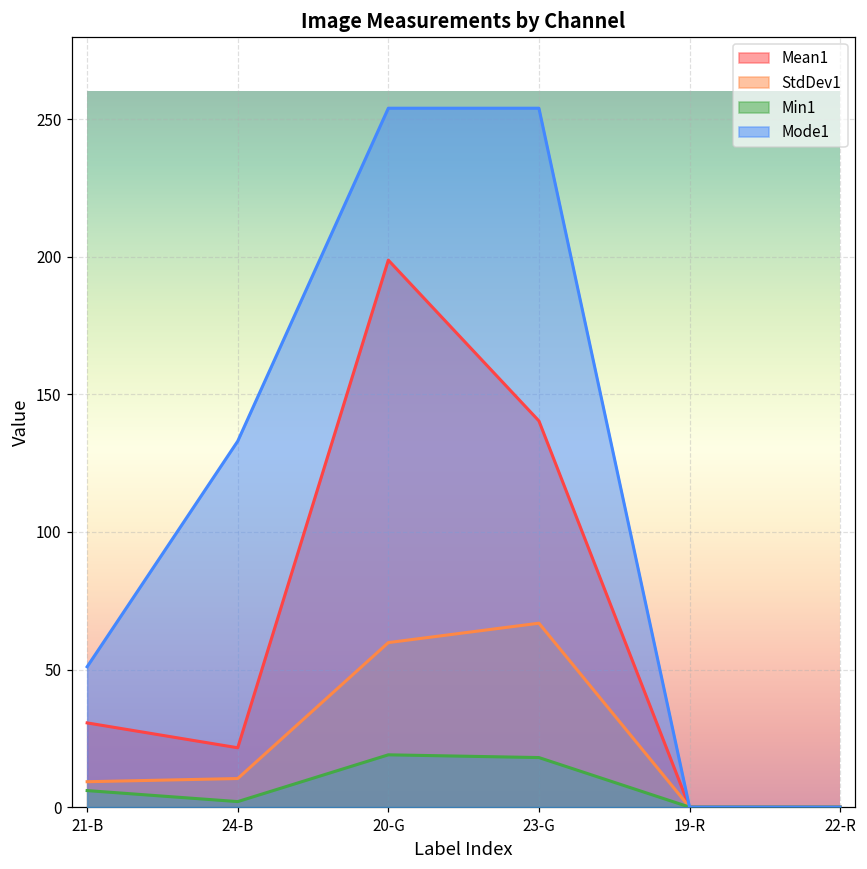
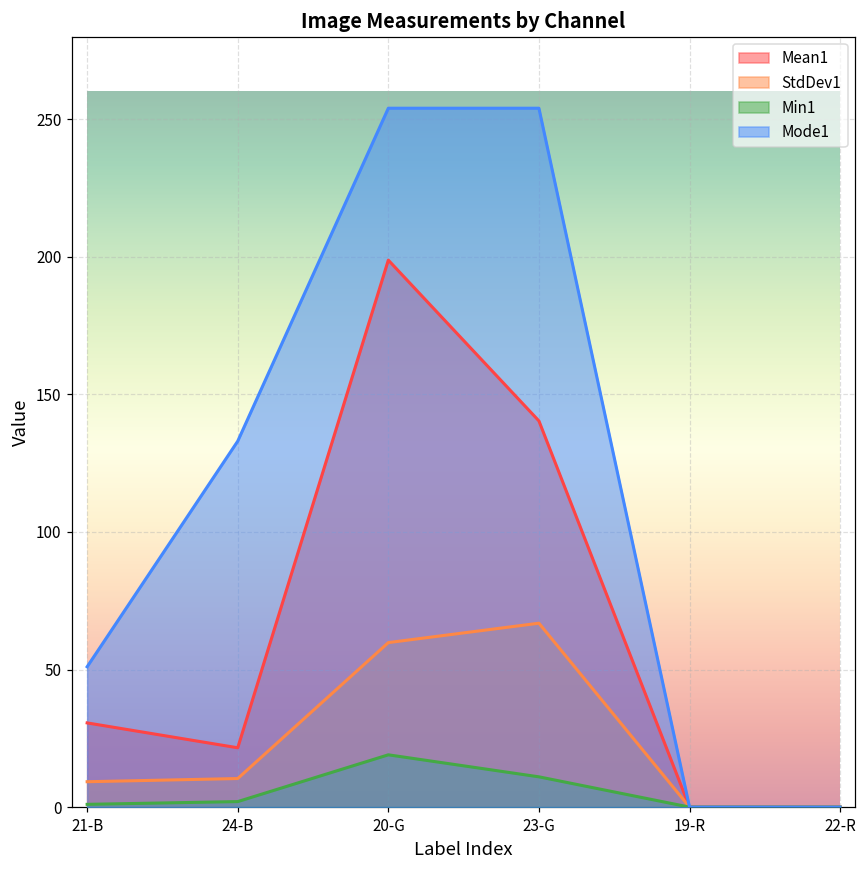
  {
    "Min1": {
-     "21-B": 6,
+     "21-B": 1,
      "24-B": 2,
      "20-G": 19,
-     "23-G": 18
+     "23-G": 11
    },
    "Mode1": {
      "21-B": 51,
      "24-B": 133,
      "20-G": 254,
      "23-G": 254
    }
  }
